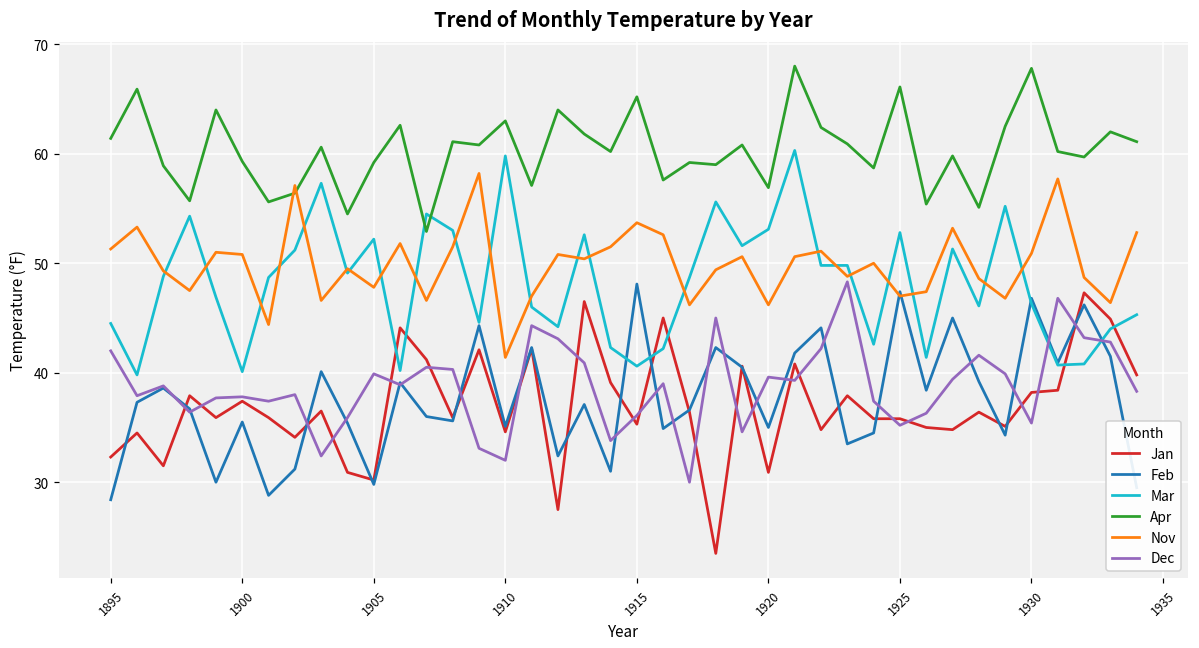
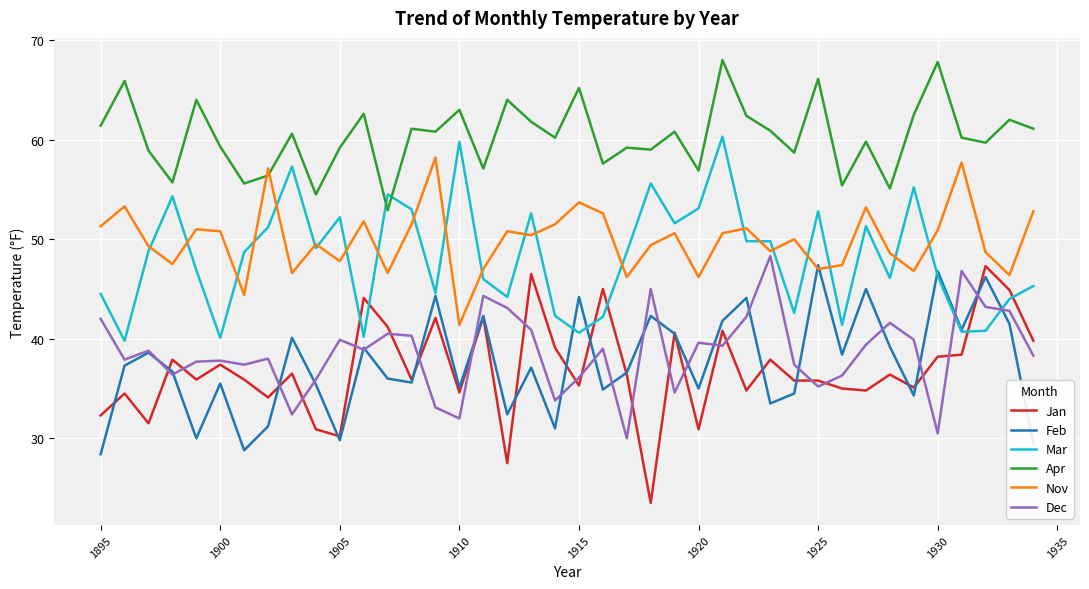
  {
    "Jan": {
      "1895": 32,
      "1900": 37,
      "1905": 30,
      "1910": 35,
      "1915": 35,
      "1920": 31,
      "1925": 36,
      "1930": 38
    },
    "Feb": {
      "1895": 28,
      "1900": 36,
      "1905": 30,
      "1910": 35,
-     "1915": 48,
+     "1915": 44,
      "1920": 35,
      "1925": 47,
      "1930": 47
    },
    "Mar": {
      "1895": 45,
      "1900": 40,
      "1905": 52,
      "1910": 60,
      "1915": 41,
      "1920": 53,
      "1925": 53,
      "1930": 46
    },
    "Apr": {
      "1895": 61,
      "1900": 59,
      "1905": 59,
      "1910": 63,
      "1915": 65,
      "1920": 57,
      "1925": 66,
      "1930": 68
    },
    "Nov": {
      "1895": 51,
      "1900": 51,
      "1905": 48,
      "1910": 41,
      "1915": 54,
      "1920": 46,
      "1925": 47,
      "1930": 51
    },
    "Dec": {
      "1895": 42,
      "1900": 38,
      "1905": 40,
      "1910": 32,
      "1915": 36,
      "1920": 40,
      "1925": 35,
-     "1930": 35
+     "1930": 31
    }
  }
